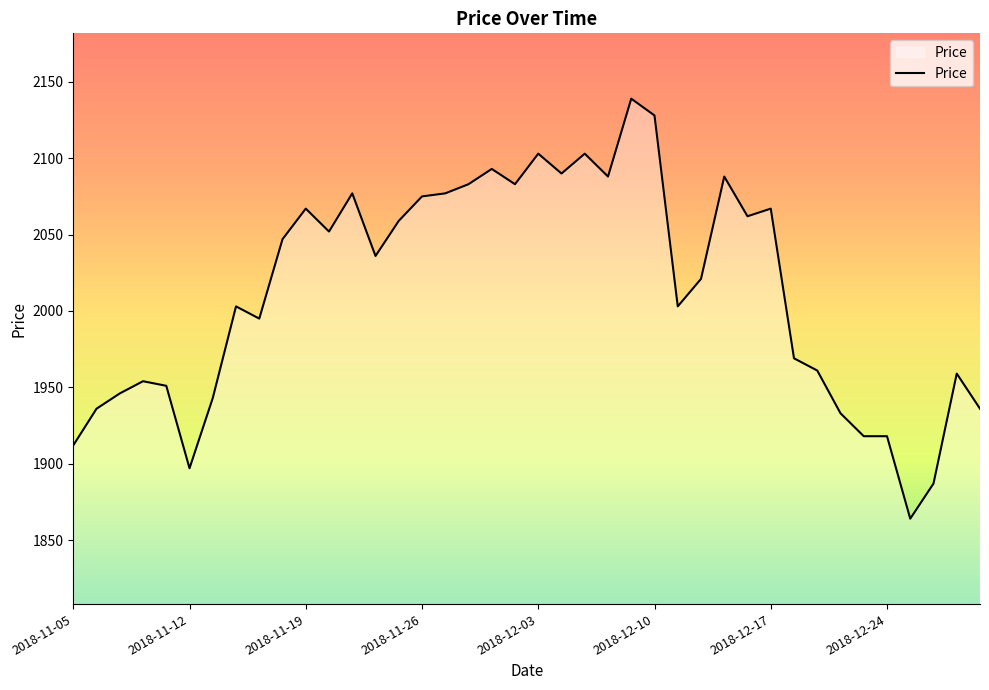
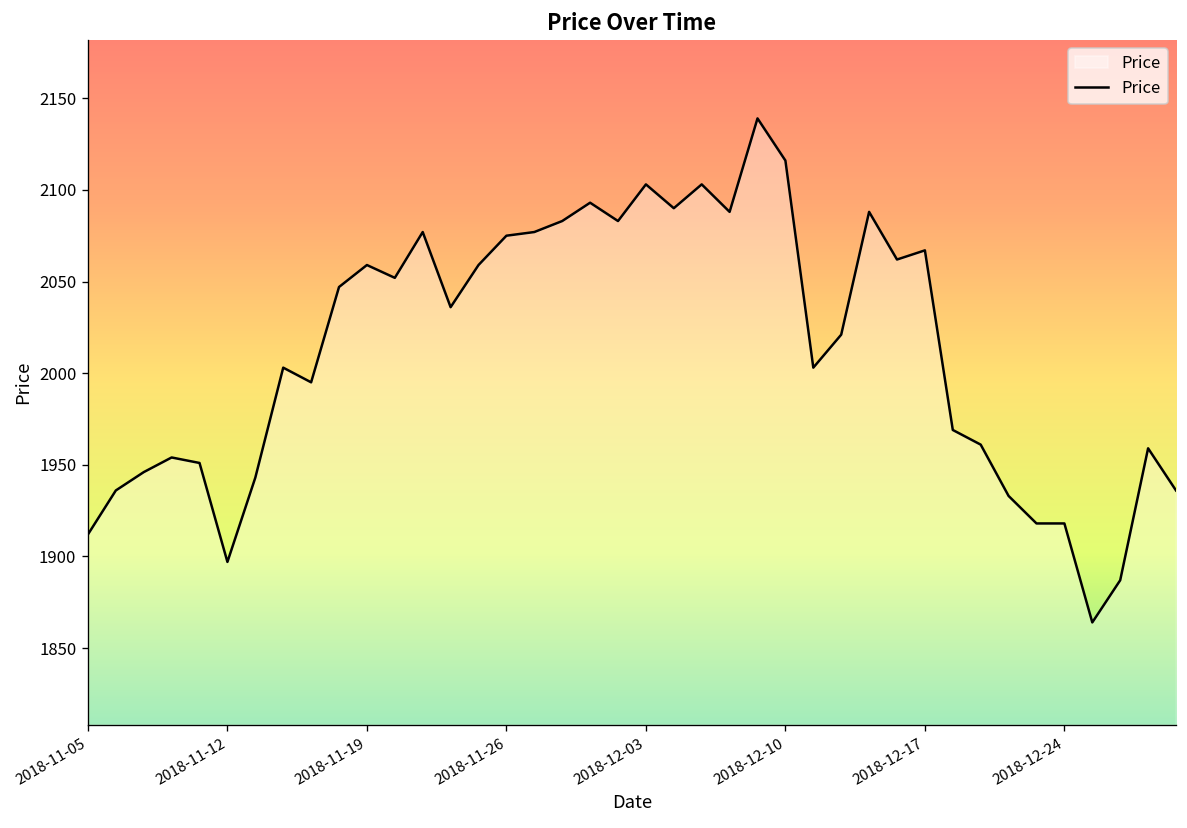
  {
    "2018-11-05": 1912,
    "2018-11-12": 1897,
-   "2018-11-19": 2067,
+   "2018-11-19": 2059,
    "2018-11-26": 2075,
    "2018-12-03": 2103,
-   "2018-12-10": 2128,
+   "2018-12-10": 2116,
    "2018-12-17": 2067,
    "2018-12-24": 1918
  }
